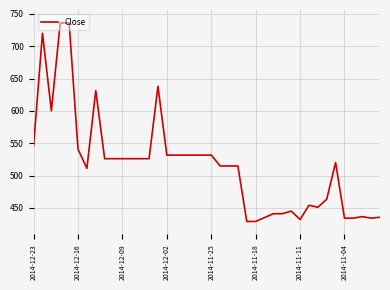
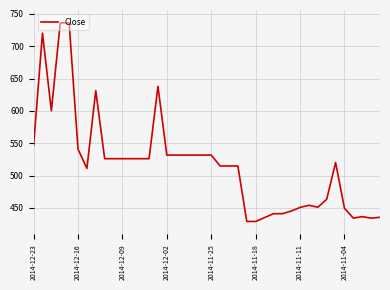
  {
    "2014-12-23": 550,
    "2014-12-16": 540,
    "2014-12-09": 530,
    "2014-12-02": 530,
    "2014-11-25": 530,
    "2014-11-18": 430,
-   "2014-11-11": 430,
-   "2014-11-04": 430
+   "2014-11-11": 450,
+   "2014-11-04": 450
  }
